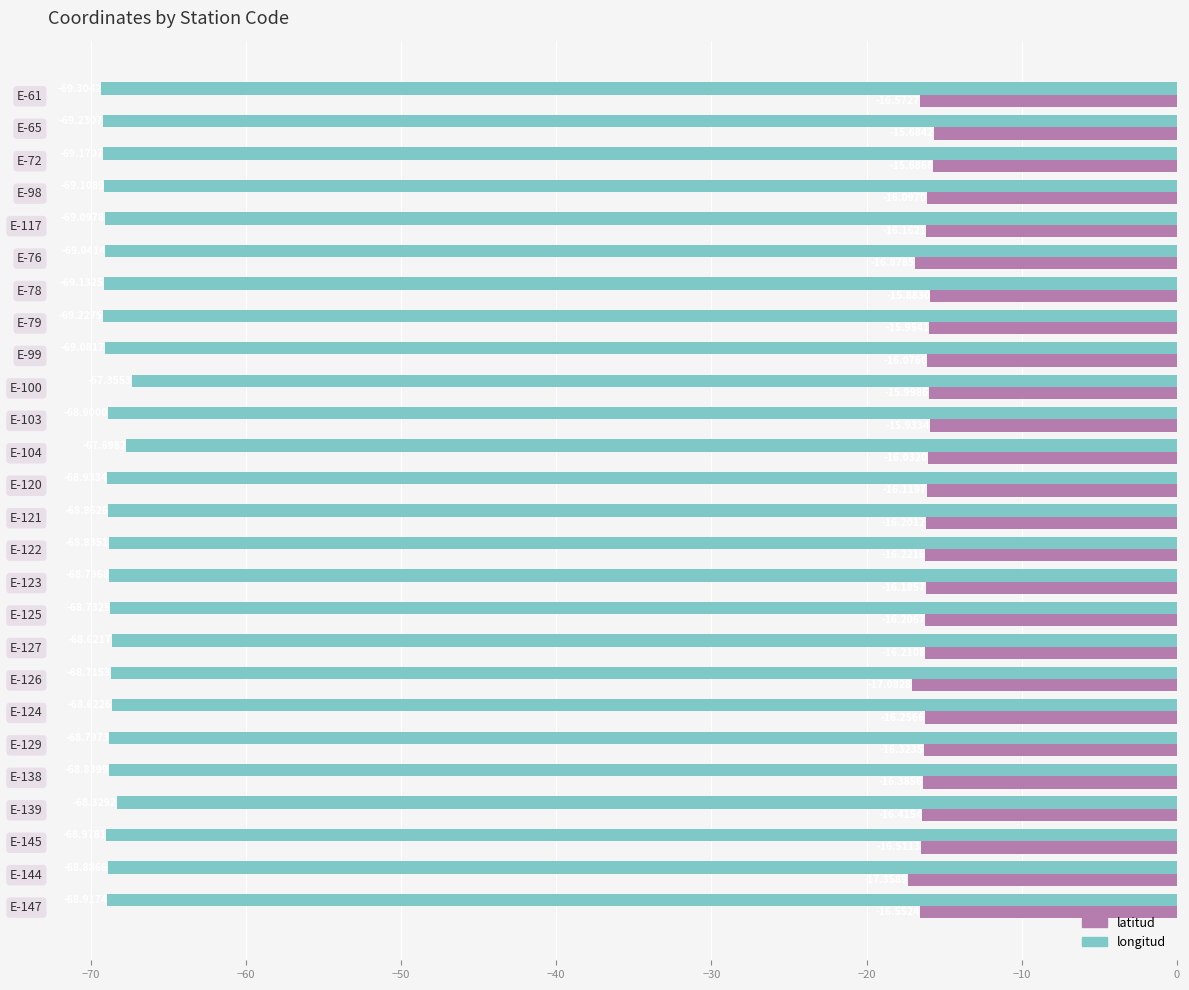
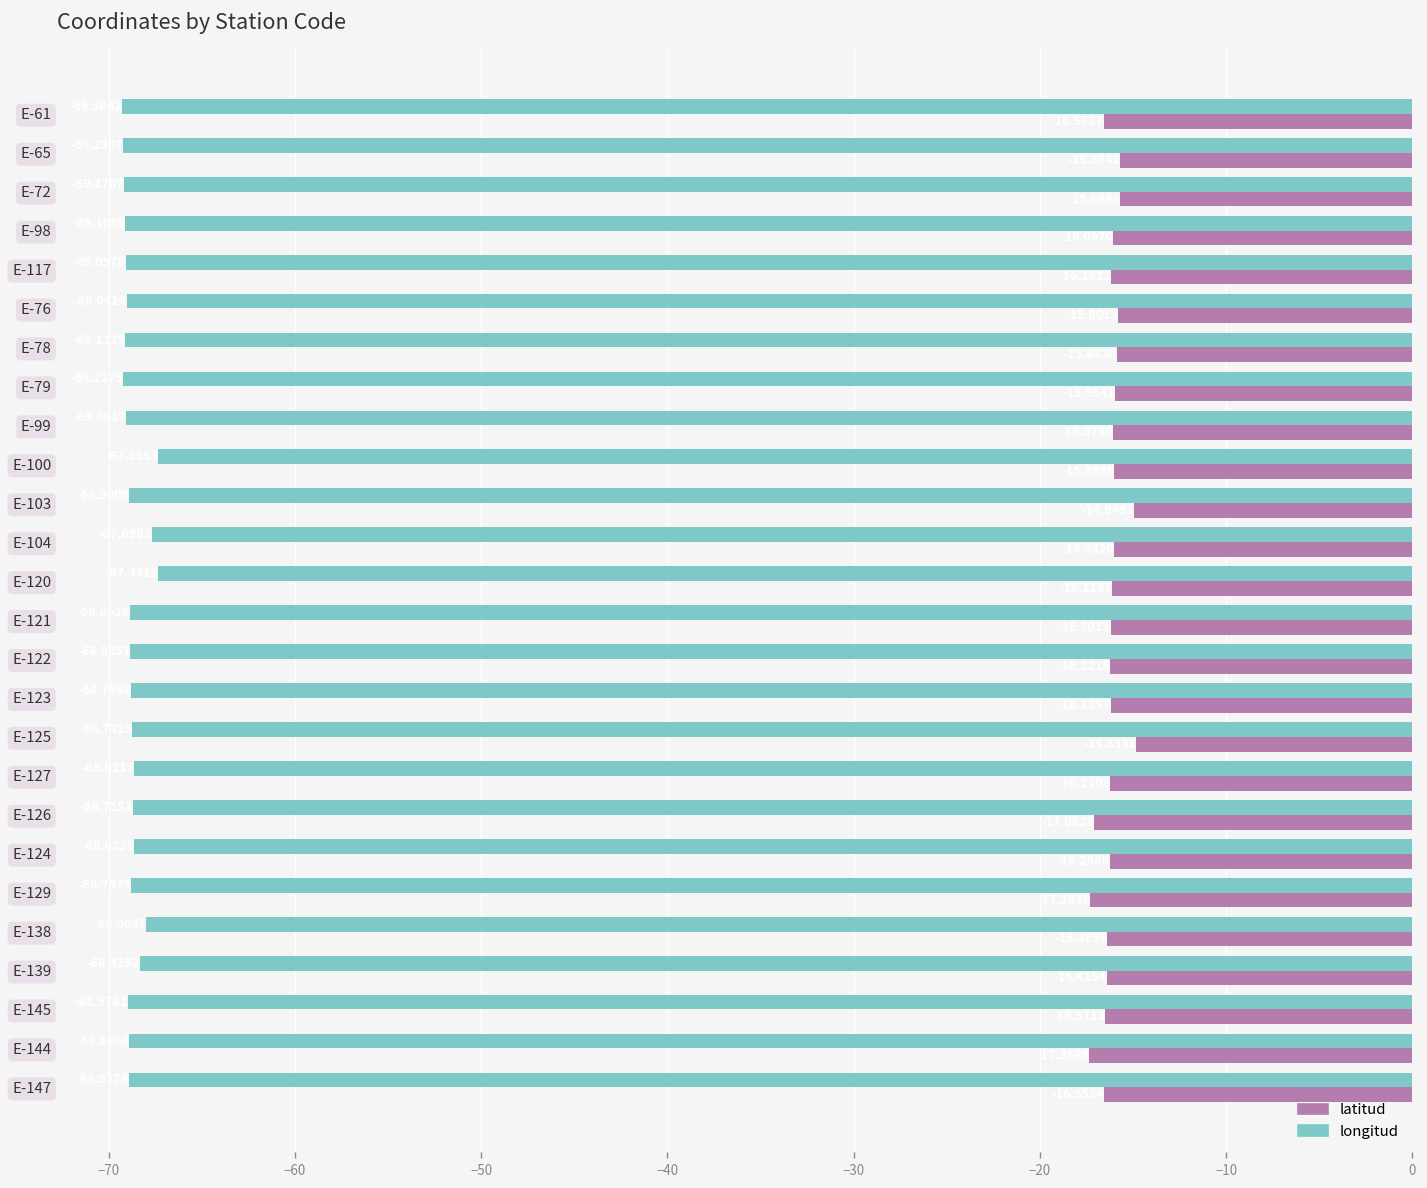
  {
    "latitud": {
      "E-61": -16.6,
      "E-65": -15.7,
      "E-72": -15.7,
      "E-98": -16.1,
      "E-117": -16.2,
-     "E-76": -16.9,
+     "E-76": -15.8,
      "E-78": -15.9,
      "E-79": -16.0,
      "E-99": -16.1,
      "E-100": -16.0,
-     "E-103": -15.9,
+     "E-103": -14.9,
      "E-104": -16.0,
      "E-120": -16.1,
      "E-121": -16.2,
      "E-122": -16.2,
      "E-123": -16.2,
-     "E-125": -16.2,
+     "E-125": -14.8,
      "E-127": -16.2,
      "E-126": -17.1,
      "E-124": -16.3,
-     "E-129": -16.3,
+     "E-129": -17.3,
      "E-138": -16.4,
      "E-139": -16.4,
      "E-145": -16.5,
      "E-144": -17.4,
      "E-147": -16.6
    },
    "longitud": {
      "E-61": -69.3,
      "E-65": -69.2,
      "E-72": -69.2,
      "E-98": -69.1,
      "E-117": -69.1,
      "E-76": -69.0,
      "E-78": -69.1,
      "E-79": -69.2,
      "E-99": -69.1,
      "E-100": -67.4,
      "E-103": -68.9,
      "E-104": -67.7,
-     "E-120": -68.9,
+     "E-120": -67.3,
      "E-121": -68.9,
      "E-122": -68.8,
      "E-123": -68.8,
      "E-125": -68.7,
      "E-127": -68.6,
      "E-126": -68.7,
      "E-124": -68.6,
      "E-129": -68.8,
-     "E-138": -68.8,
+     "E-138": -68.0,
      "E-139": -68.3,
      "E-145": -69.0,
      "E-144": -68.9,
      "E-147": -68.9
    }
  }
